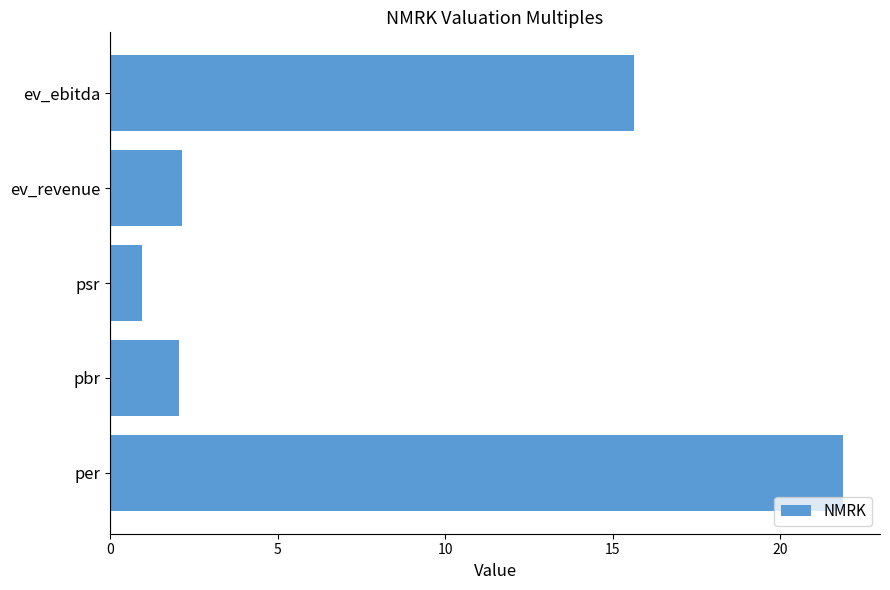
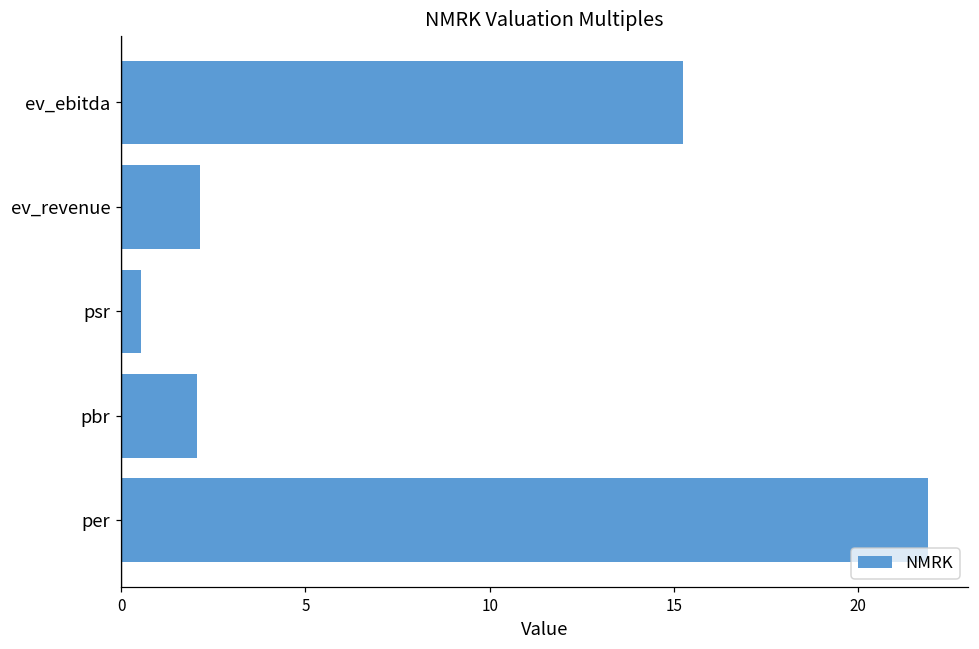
  {
-   "ev_ebitda": 15.6,
+   "ev_ebitda": 15.3,
    "ev_revenue": 2.2,
-   "psr": 0.9,
+   "psr": 0.5,
    "pbr": 2.1,
    "per": 21.9
  }
